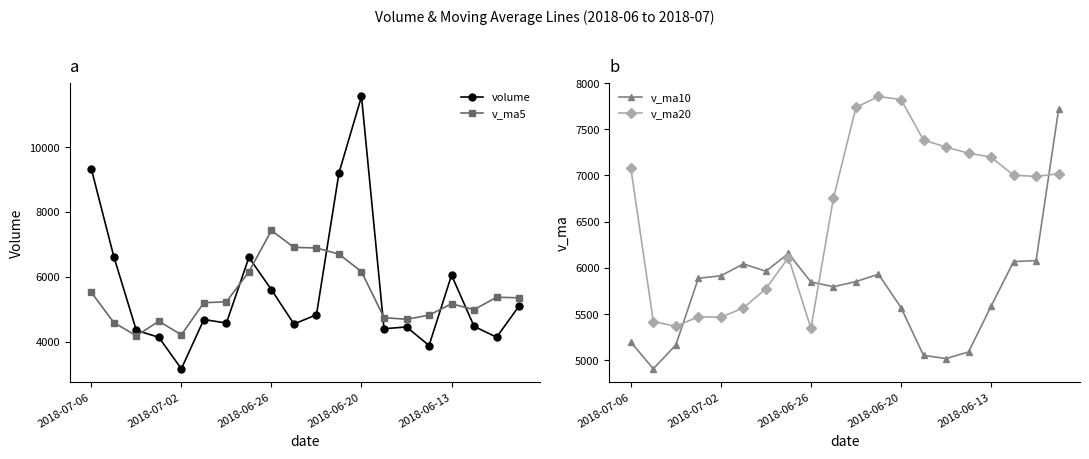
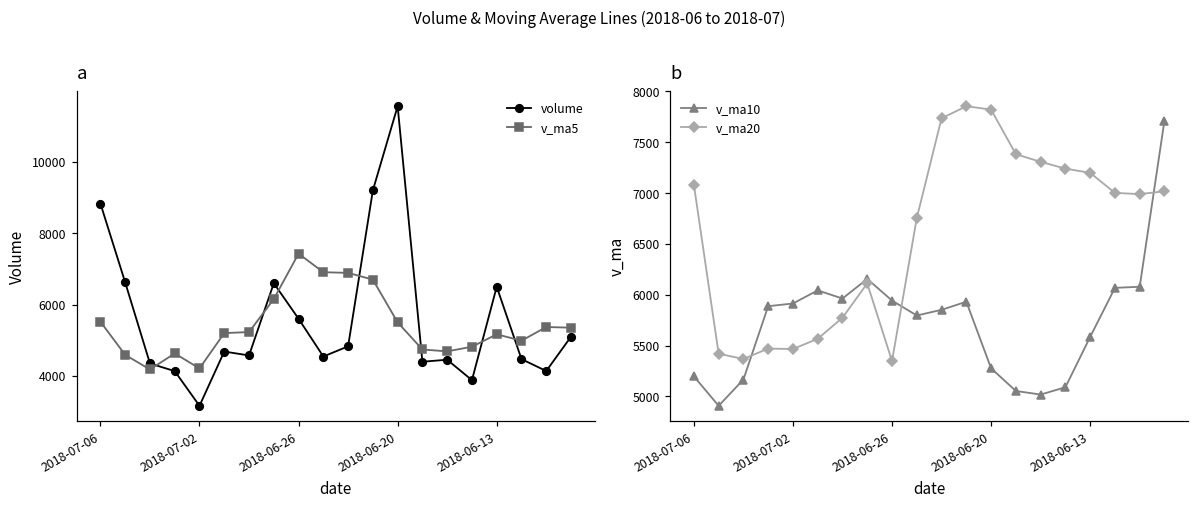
  {
    "a": {
      "volume": {
-       "2018-07-06": 9300,
+       "2018-07-06": 8800,
        "2018-07-02": 3200,
        "2018-06-26": 5600,
        "2018-06-20": 11600,
-       "2018-06-13": 6000
+       "2018-06-13": 6500
      },
      "v_ma5": {
        "2018-07-06": 5500,
        "2018-07-02": 4200,
        "2018-06-26": 7400,
-       "2018-06-20": 6200,
+       "2018-06-20": 5500,
        "2018-06-13": 5200
      }
    },
    "b": {
      "v_ma10": {
        "2018-07-06": 5200,
        "2018-07-02": 5900,
-       "2018-06-26": 5800,
-       "2018-06-20": 5600,
+       "2018-06-26": 5900,
+       "2018-06-20": 5300,
        "2018-06-13": 5600
      },
      "v_ma20": {
        "2018-07-06": 7100,
        "2018-07-02": 5500,
        "2018-06-26": 5300,
        "2018-06-20": 7800,
        "2018-06-13": 7200
      }
    }
  }
